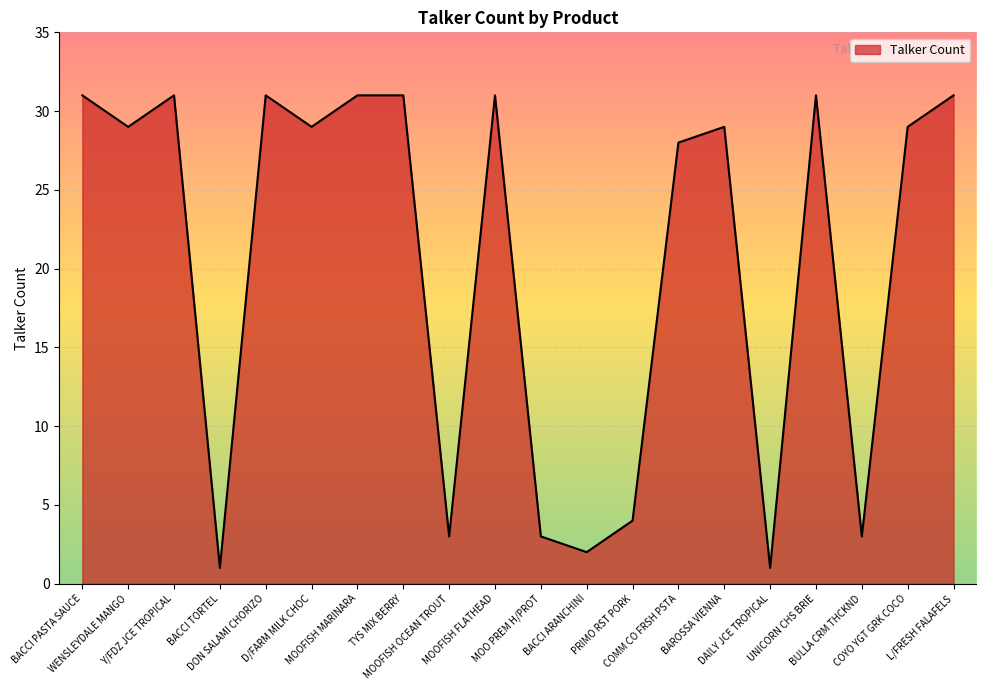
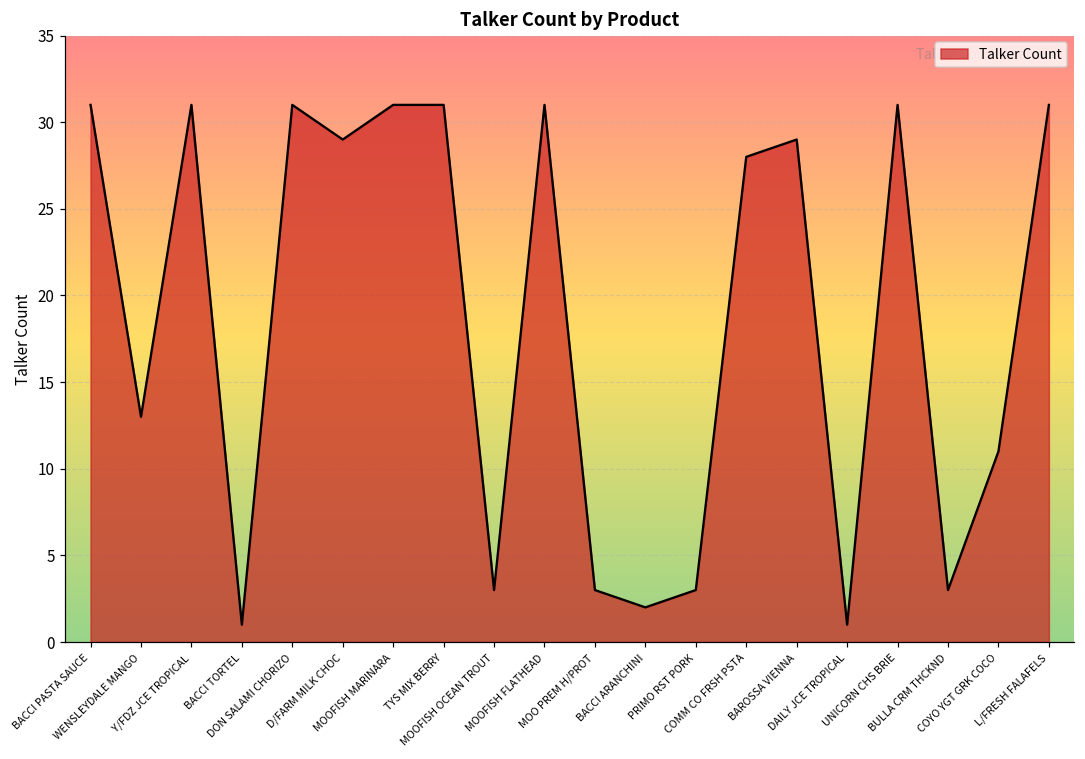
  {
    "BACCI PASTA SAUCE": 31,
-   "WENSLEYDALE MANGO": 29,
+   "WENSLEYDALE MANGO": 13,
    "Y/FDZ JCE TROPICAL": 31,
    "BACCI TORTEL": 1,
    "DON SALAMI CHORIZO": 31,
    "D/FARM MILK CHOC": 29,
    "MOOFISH MARINARA": 31,
    "TYS MIX BERRY": 31,
    "MOOFISH OCEAN TROUT": 3,
    "MOOFISH FLATHEAD": 31,
    "MOO PREM H/PROT": 3,
    "BACCI ARANCHINI": 2,
-   "PRIMO RST PORK": 4,
+   "PRIMO RST PORK": 3,
    "COMM CO FRSH PSTA": 28,
    "BAROSSA VIENNA": 29,
    "DAILY JCE TROPICAL": 1,
    "UNICORN CHS BRIE": 31,
    "BULLA CRM THCKND": 3,
-   "COYO YGT GRK COCO": 29,
+   "COYO YGT GRK COCO": 11,
    "L/FRESH FALAFELS": 31
  }
